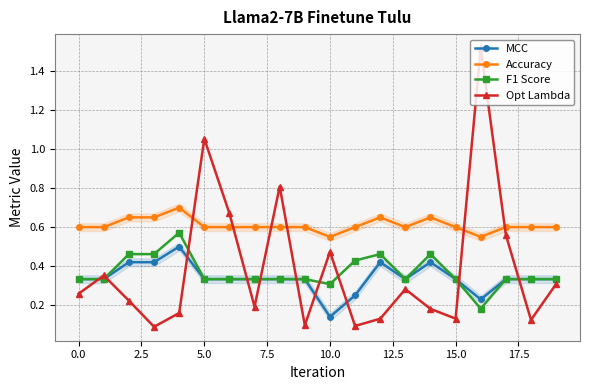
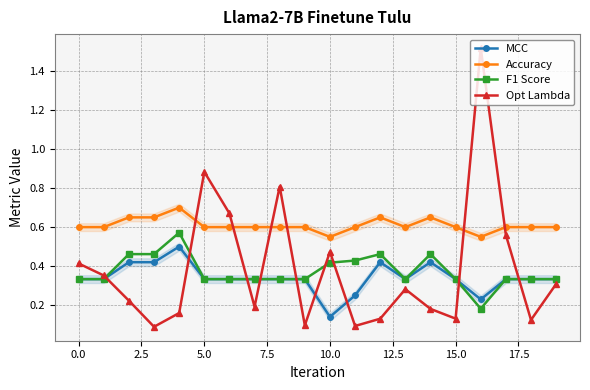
  {
    "F1 Score": {
-     "10.0": 0.31
+     "10.0": 0.42
    },
    "Opt Lambda": {
-     "0.0": 0.26,
-     "5.0": 1.05,
+     "0.0": 0.41,
+     "5.0": 0.88,
      "10.0": 0.47,
      "15.0": 0.13
    }
  }
